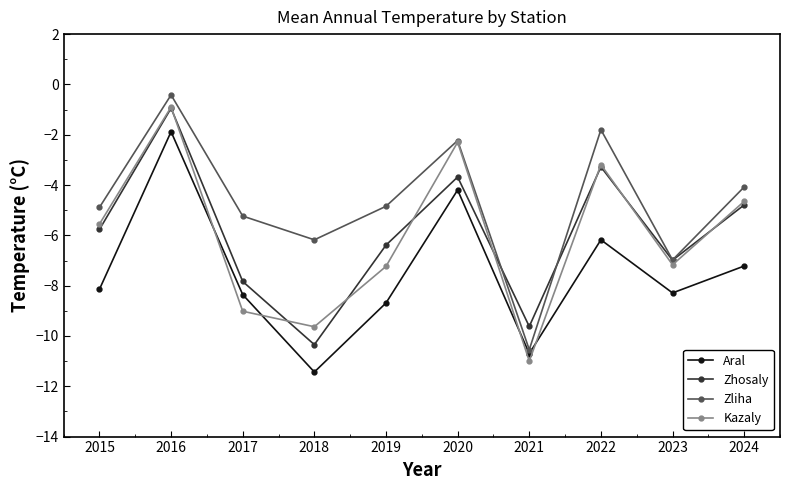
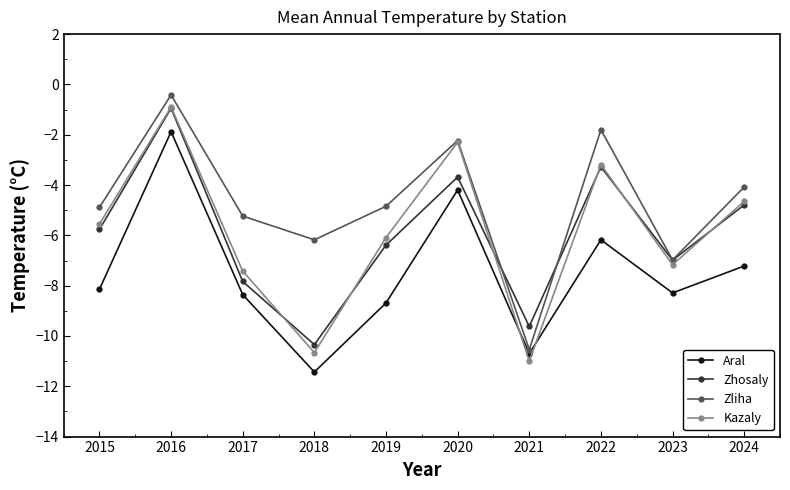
  {
    "Kazaly": {
      "2015": -5.6,
-     "2017": -9.0,
-     "2018": -9.6,
-     "2019": -7.2,
+     "2017": -7.4,
+     "2018": -10.7,
+     "2019": -6.1,
      "2021": -11.0,
      "2023": -7.2,
      "2024": -4.6
    }
  }
